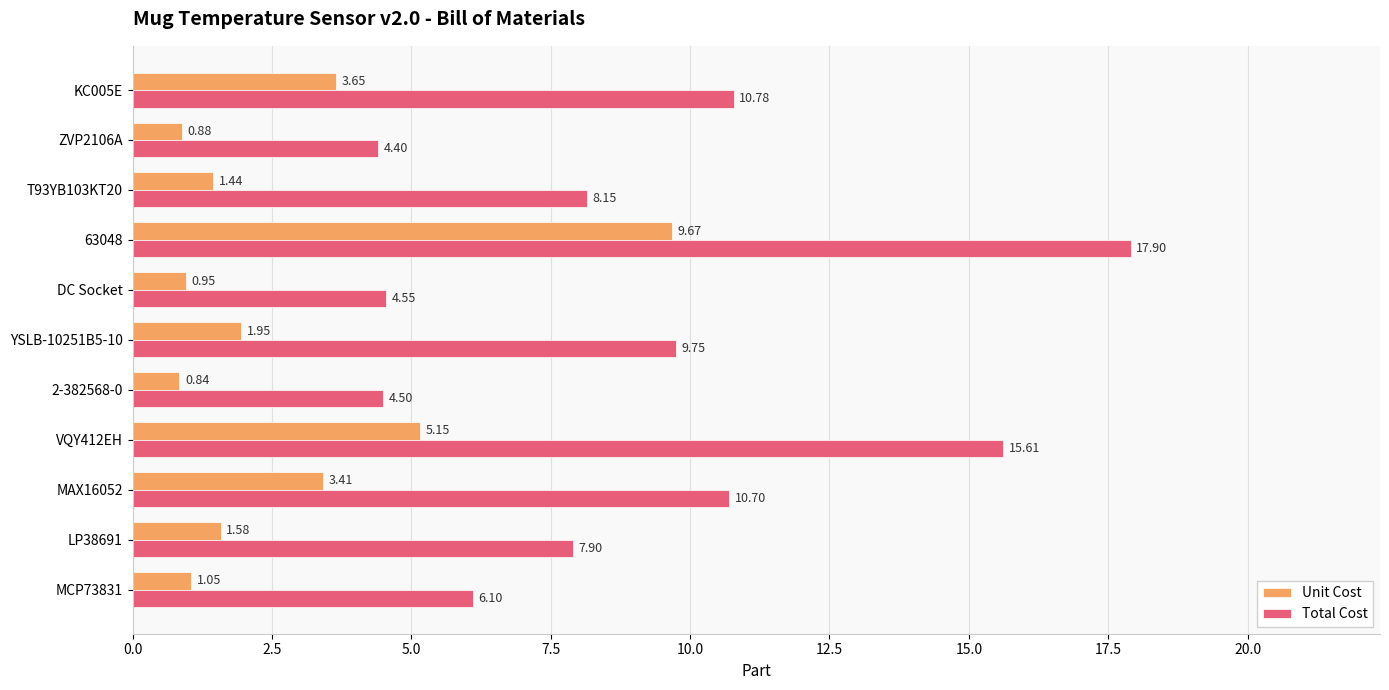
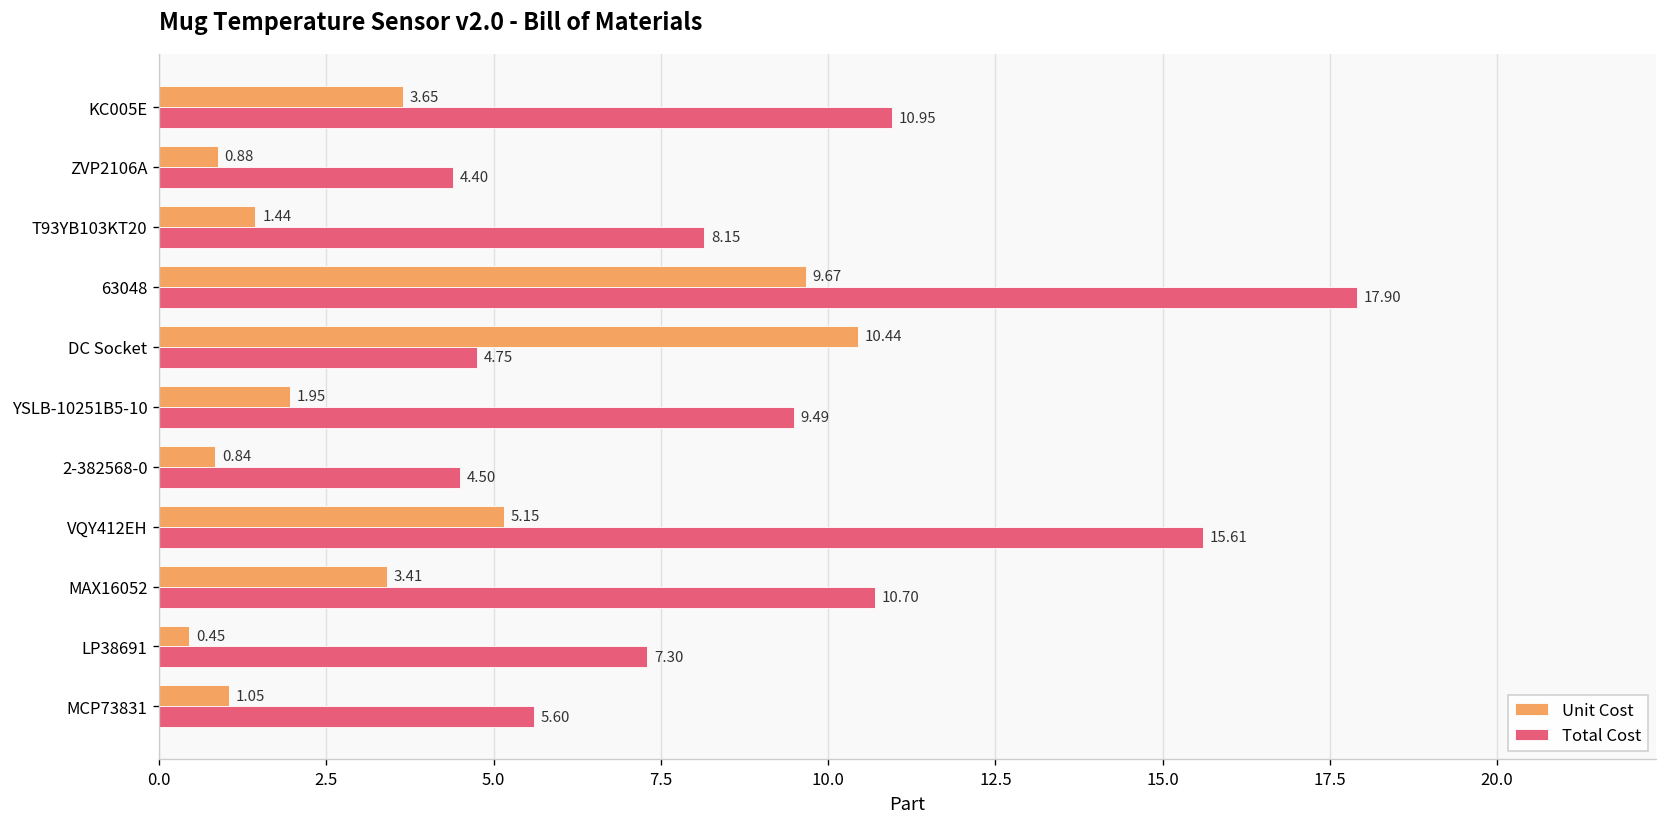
  {
    "Unit Cost": {
      "KC005E": 3.65,
      "ZVP2106A": 0.88,
      "T93YB103KT20": 1.44,
      "63048": 9.67,
-     "DC Socket": 0.95,
+     "DC Socket": 10.44,
      "YSLB-10251B5-10": 1.95,
      "2-382568-0": 0.84,
      "VQY412EH": 5.15,
      "MAX16052": 3.41,
-     "LP38691": 1.58,
+     "LP38691": 0.45,
      "MCP73831": 1.05
    },
    "Total Cost": {
-     "KC005E": 10.78,
+     "KC005E": 10.95,
      "ZVP2106A": 4.40,
      "T93YB103KT20": 8.15,
      "63048": 17.90,
-     "DC Socket": 4.55,
-     "YSLB-10251B5-10": 9.75,
+     "DC Socket": 4.75,
+     "YSLB-10251B5-10": 9.49,
      "2-382568-0": 4.50,
      "VQY412EH": 15.61,
      "MAX16052": 10.70,
-     "LP38691": 7.90,
-     "MCP73831": 6.10
+     "LP38691": 7.30,
+     "MCP73831": 5.60
    }
  }
